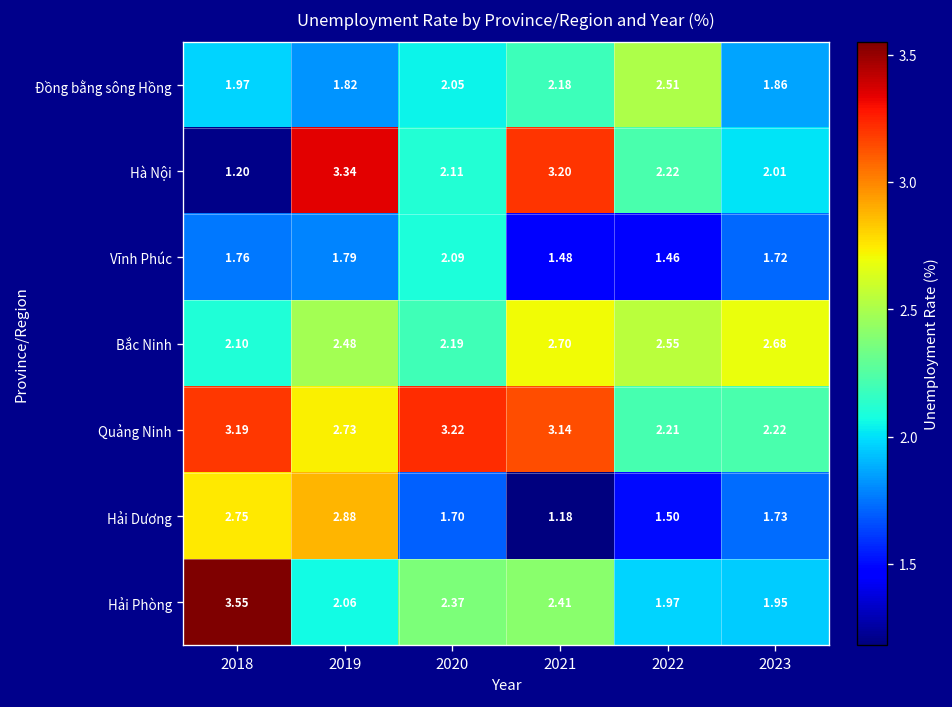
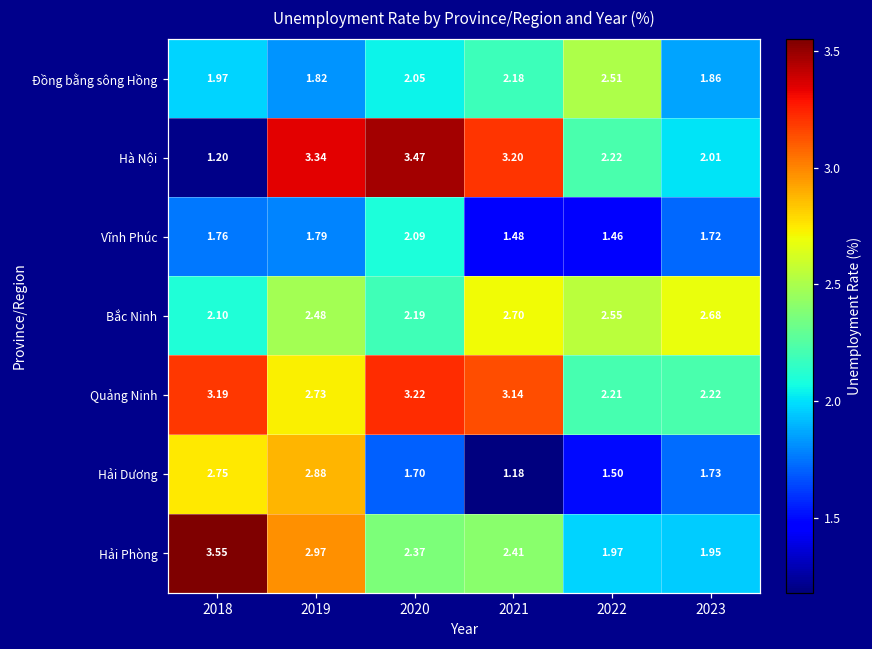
  {
    "Đồng bằng sông Hồng": {
      "2018": 1.97,
      "2019": 1.82,
      "2020": 2.05,
      "2021": 2.18,
      "2022": 2.51,
      "2023": 1.86
    },
    "Hà Nội": {
      "2018": 1.20,
      "2019": 3.34,
-     "2020": 2.11,
+     "2020": 3.47,
      "2021": 3.20,
      "2022": 2.22,
      "2023": 2.01
    },
    "Vĩnh Phúc": {
      "2018": 1.76,
      "2019": 1.79,
      "2020": 2.09,
      "2021": 1.48,
      "2022": 1.46,
      "2023": 1.72
    },
    "Bắc Ninh": {
      "2018": 2.10,
      "2019": 2.48,
      "2020": 2.19,
      "2021": 2.70,
      "2022": 2.55,
      "2023": 2.68
    },
    "Quảng Ninh": {
      "2018": 3.19,
      "2019": 2.73,
      "2020": 3.22,
      "2021": 3.14,
      "2022": 2.21,
      "2023": 2.22
    },
    "Hải Dương": {
      "2018": 2.75,
      "2019": 2.88,
      "2020": 1.70,
      "2021": 1.18,
      "2022": 1.50,
      "2023": 1.73
    },
    "Hải Phòng": {
      "2018": 3.55,
-     "2019": 2.06,
+     "2019": 2.97,
      "2020": 2.37,
      "2021": 2.41,
      "2022": 1.97,
      "2023": 1.95
    }
  }
